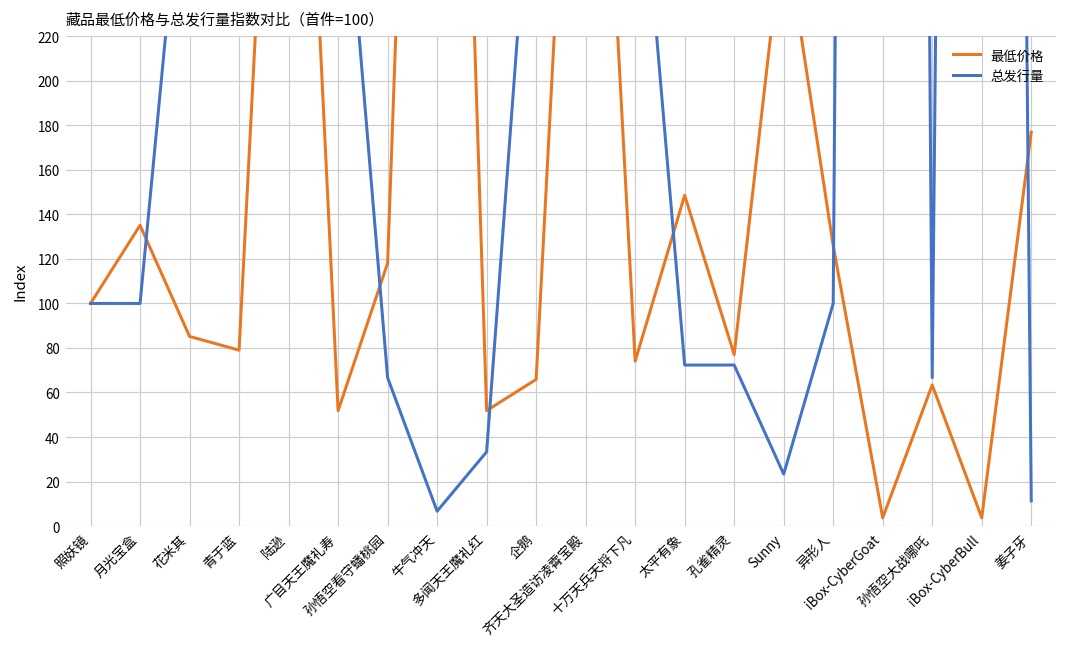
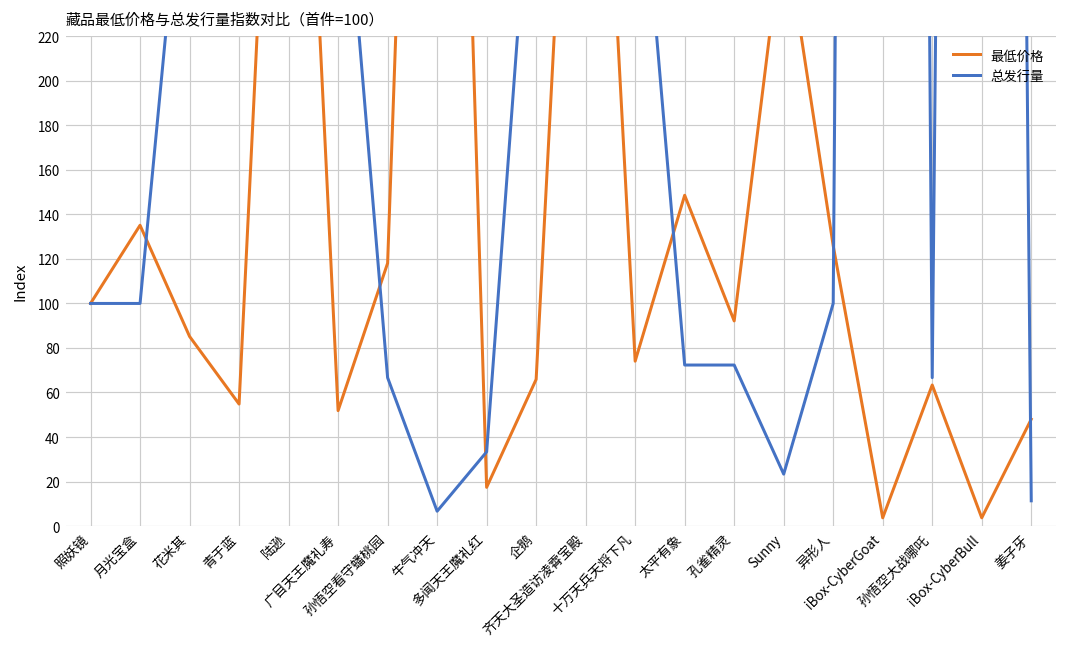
  {
    "最低价格": {
      "月光宝盒": 135,
      "花米其": 85,
-     "青于蓝": 79,
+     "青于蓝": 55,
      "广目天王魔礼寿": 52,
      "孙悟空看守蟠桃园": 118,
-     "多闻天王魔礼红": 52,
+     "多闻天王魔礼红": 17,
      "企鹅": 66,
      "十万天兵天将下凡": 74,
      "太平有象": 149,
-     "孔雀精灵": 77,
+     "孔雀精灵": 92,
      "异形人": 126,
      "iBox-CyberGoat": 4,
      "孙悟空大战哪吒": 63,
      "iBox-CyberBull": 4,
-     "姜子牙": 177
+     "姜子牙": 48
    },
    "总发行量": {
      "月光宝盒": 100,
      "孙悟空看守蟠桃园": 67,
      "牛气冲天": 7,
      "多闻天王魔礼红": 33,
      "太平有象": 72,
      "孔雀精灵": 72,
      "Sunny": 23,
      "异形人": 100,
      "孙悟空大战哪吒": 67,
      "姜子牙": 11
    }
  }
